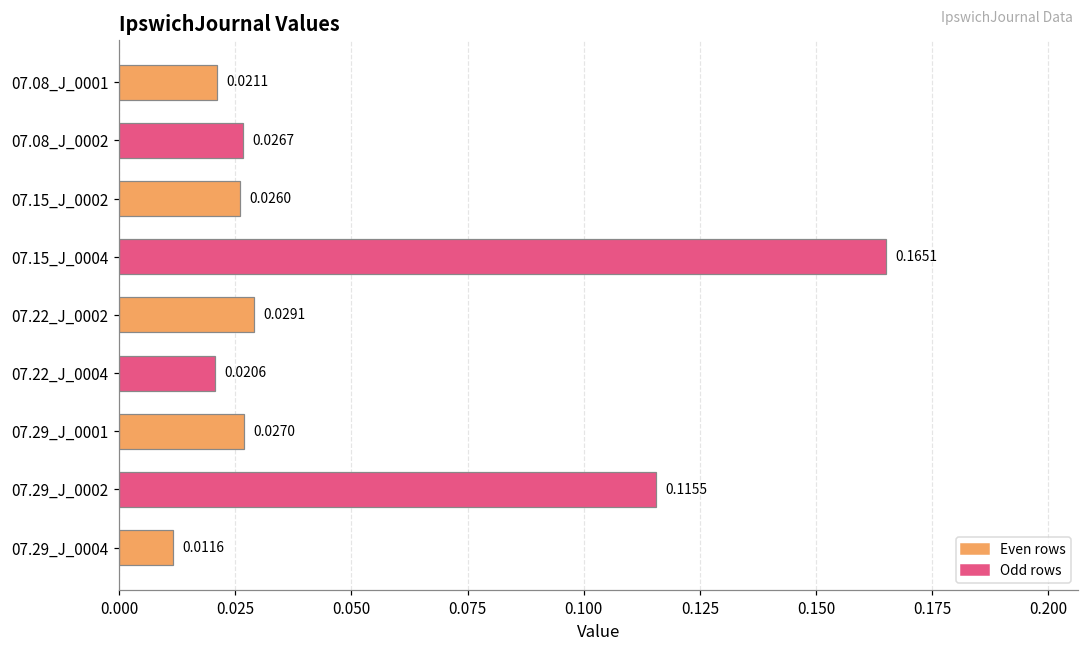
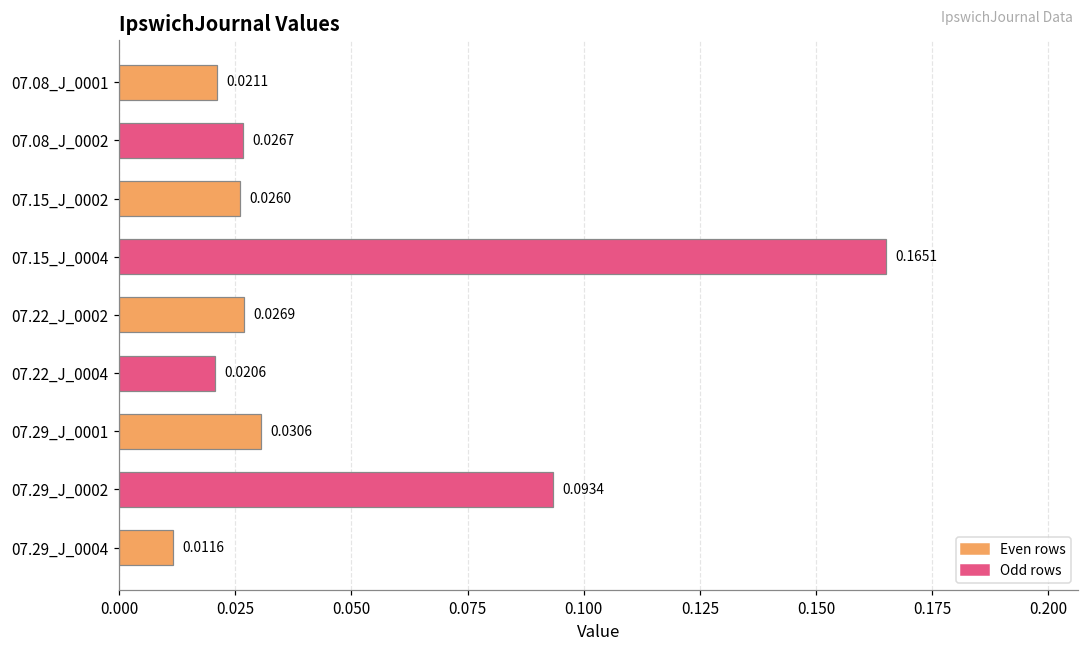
  {
    "07.08_J_0001": 0.0211,
    "07.08_J_0002": 0.0267,
    "07.15_J_0002": 0.0260,
    "07.15_J_0004": 0.1651,
-   "07.22_J_0002": 0.0291,
+   "07.22_J_0002": 0.0269,
    "07.22_J_0004": 0.0206,
-   "07.29_J_0001": 0.0270,
-   "07.29_J_0002": 0.1155,
+   "07.29_J_0001": 0.0306,
+   "07.29_J_0002": 0.0934,
    "07.29_J_0004": 0.0116
  }
